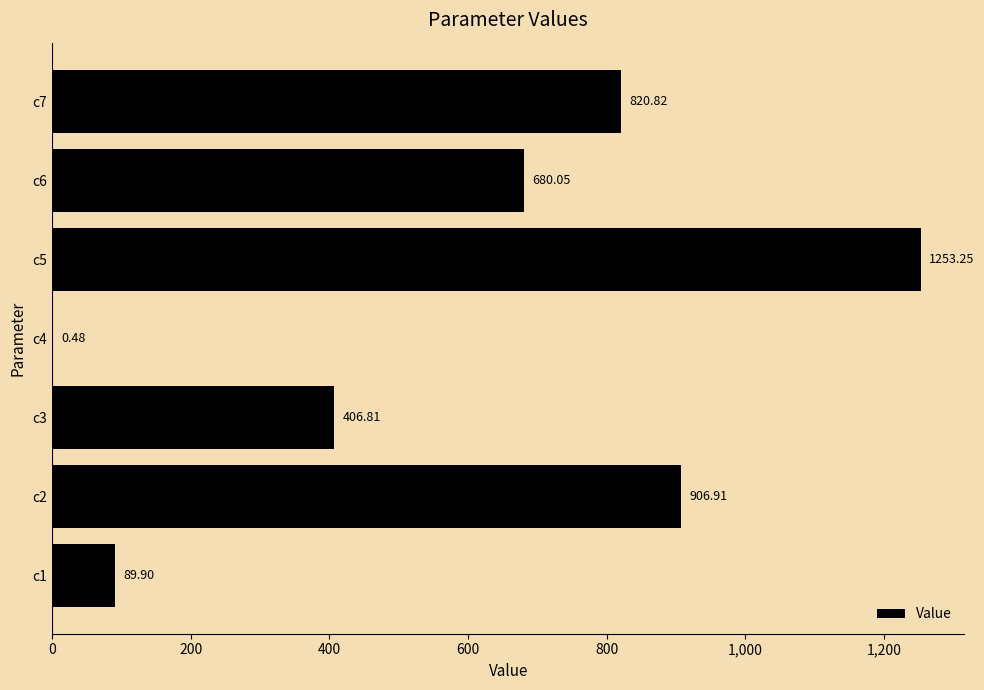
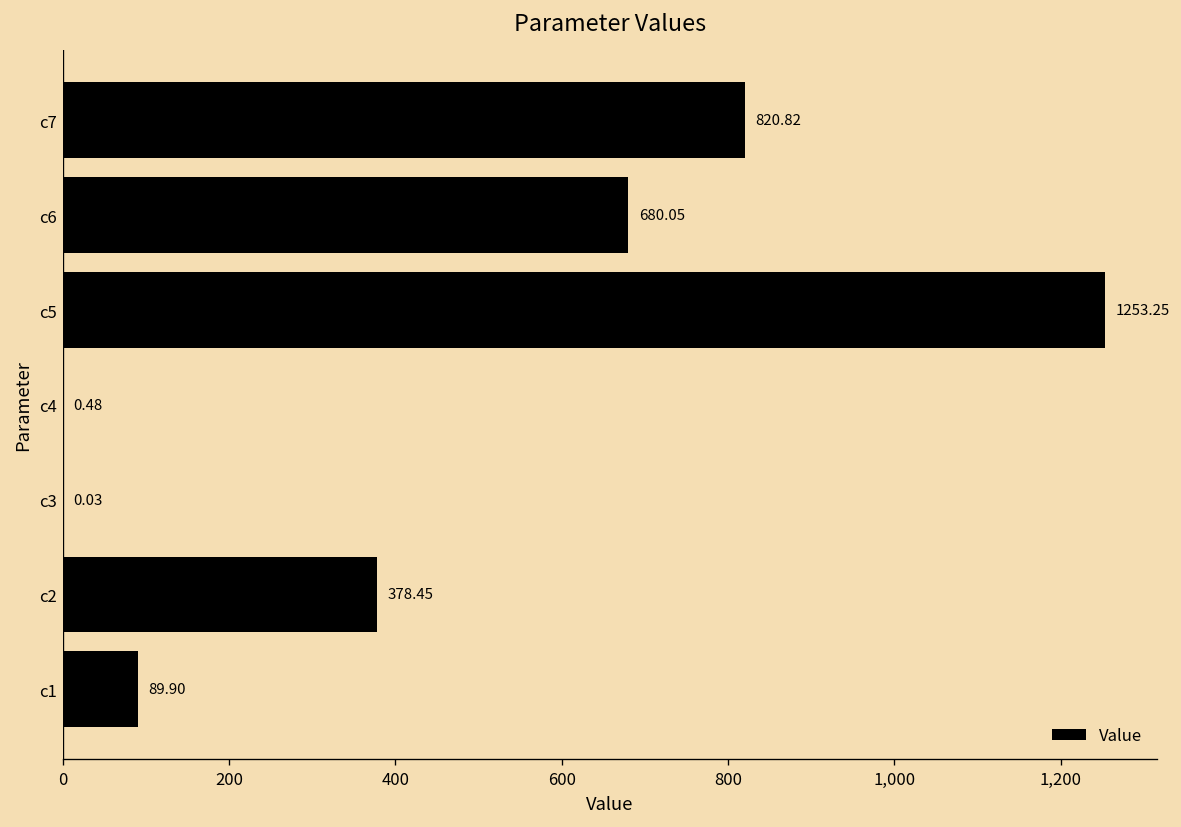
  {
    "c7": 820.82,
    "c6": 680.05,
    "c5": 1253.25,
    "c4": 0.48,
-   "c3": 406.81,
-   "c2": 906.91,
+   "c3": 0.03,
+   "c2": 378.45,
    "c1": 89.90
  }
